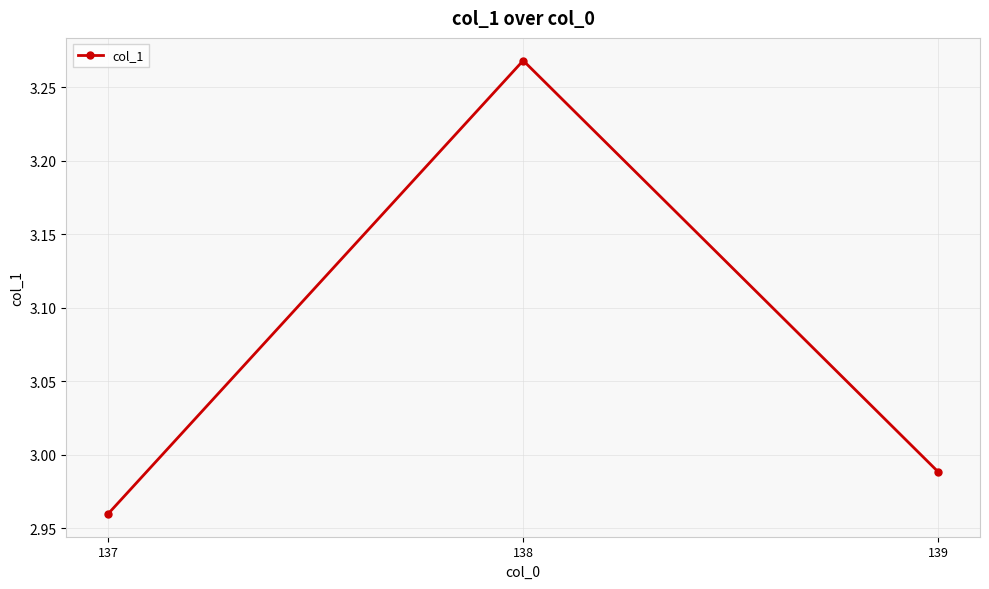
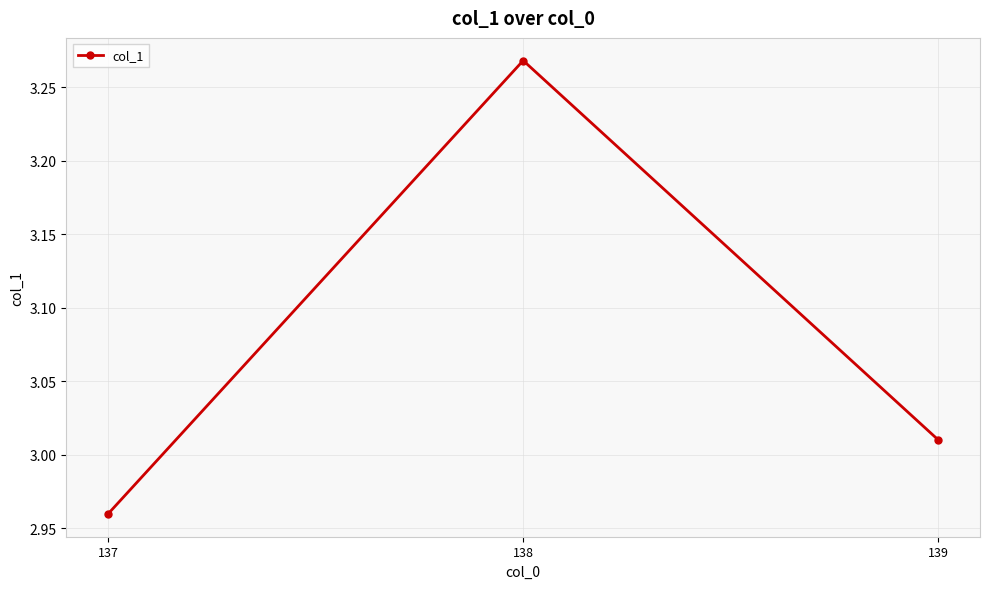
  {
    "137": 2.960,
    "138": 3.268,
-   "139": 2.988
+   "139": 3.010
  }
